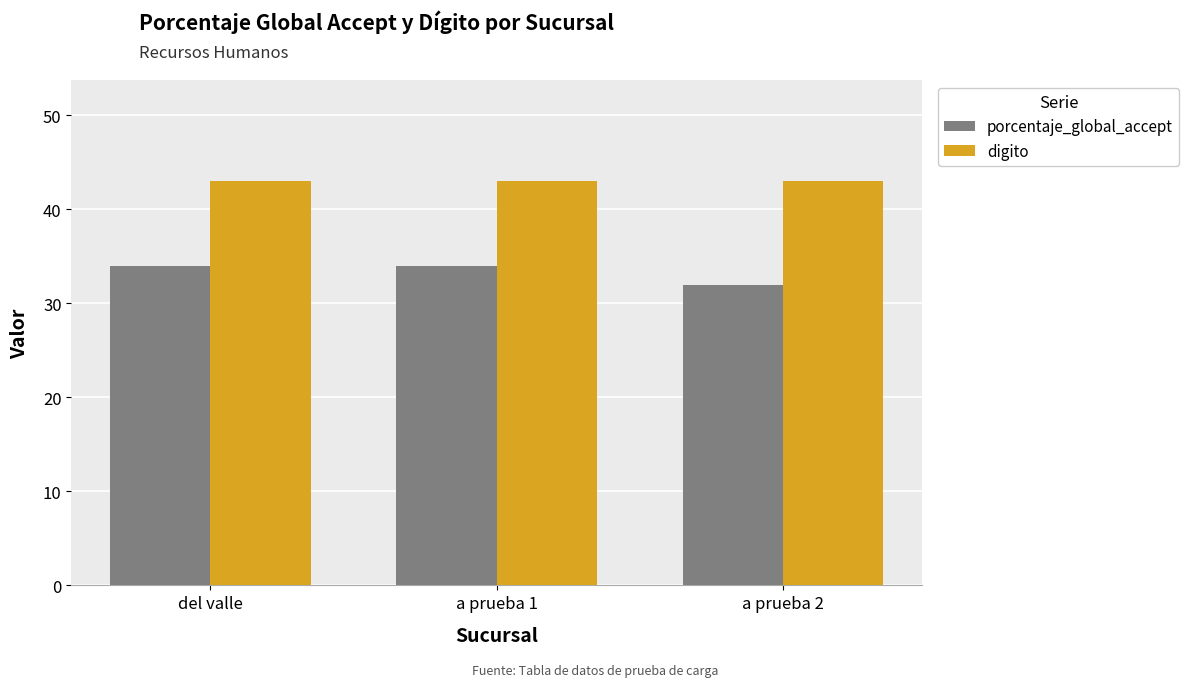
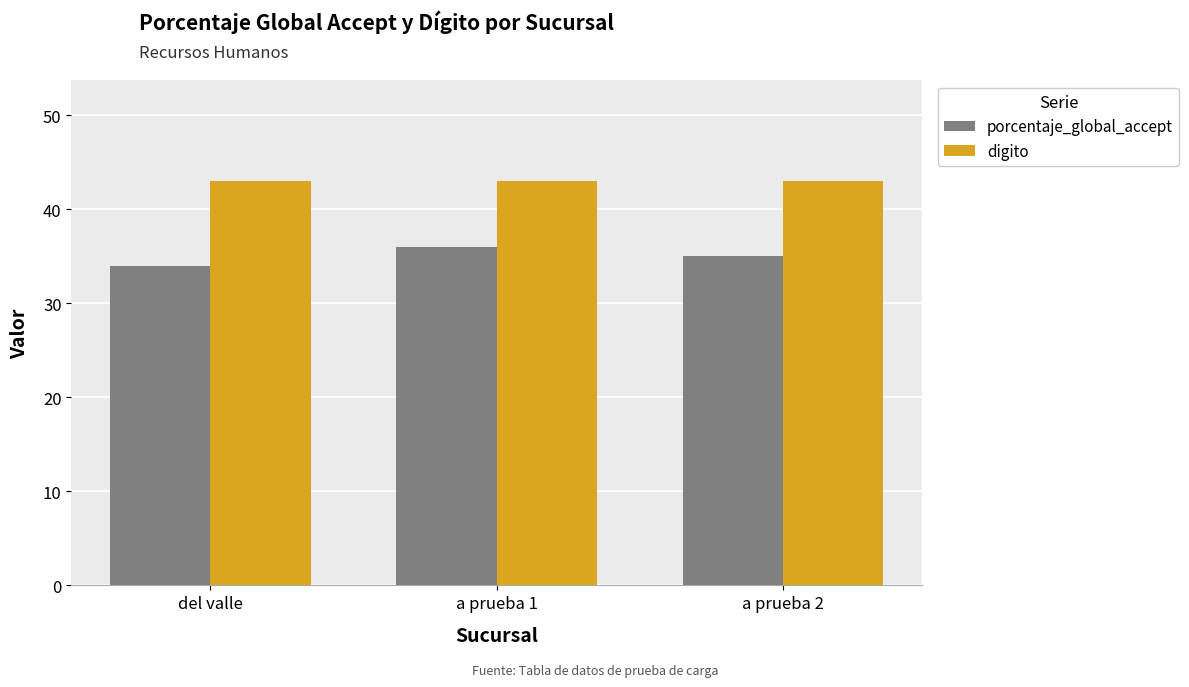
  {
    "porcentaje_global_accept": {
      "del valle": 34,
-     "a prueba 1": 34,
-     "a prueba 2": 32
+     "a prueba 1": 36,
+     "a prueba 2": 35
    },
    "digito": {
      "del valle": 43,
      "a prueba 1": 43,
      "a prueba 2": 43
    }
  }
